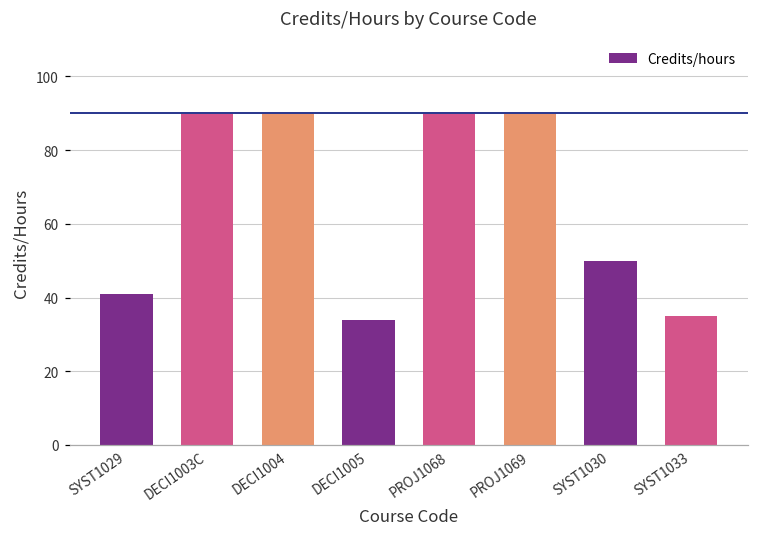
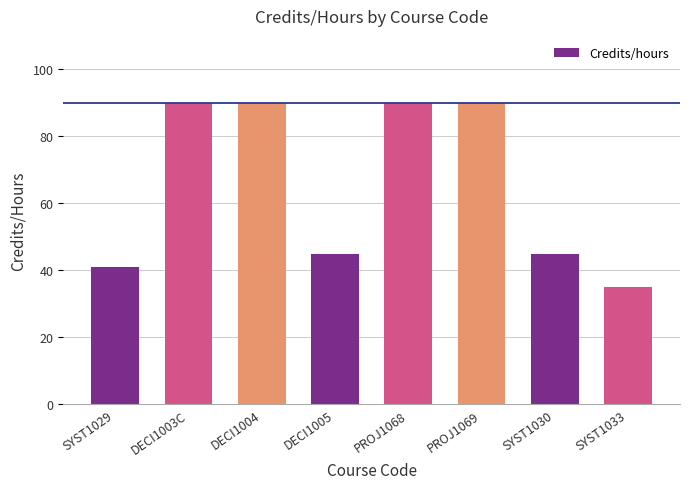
  {
    "SYST1029": 41,
    "DECI1003C": 90,
    "DECI1004": 90,
-   "DECI1005": 34,
+   "DECI1005": 45,
    "PROJ1068": 90,
    "PROJ1069": 90,
-   "SYST1030": 50,
+   "SYST1030": 45,
    "SYST1033": 35
  }
